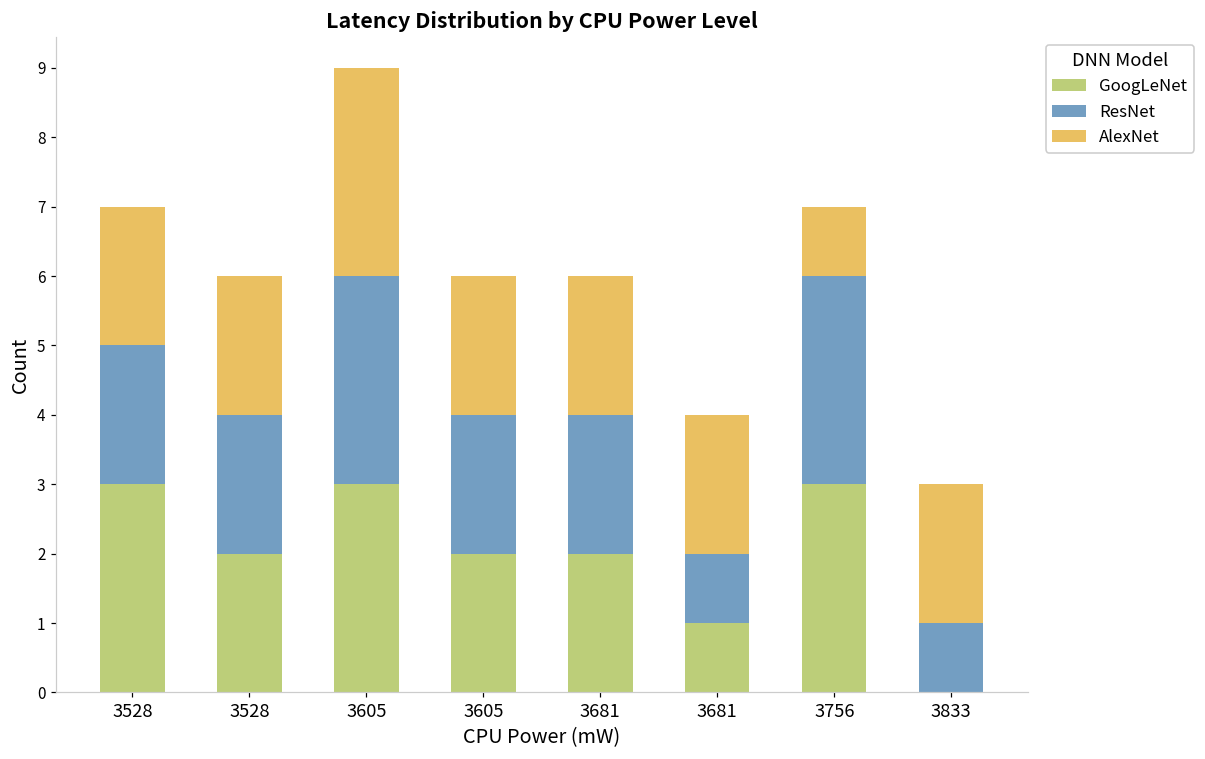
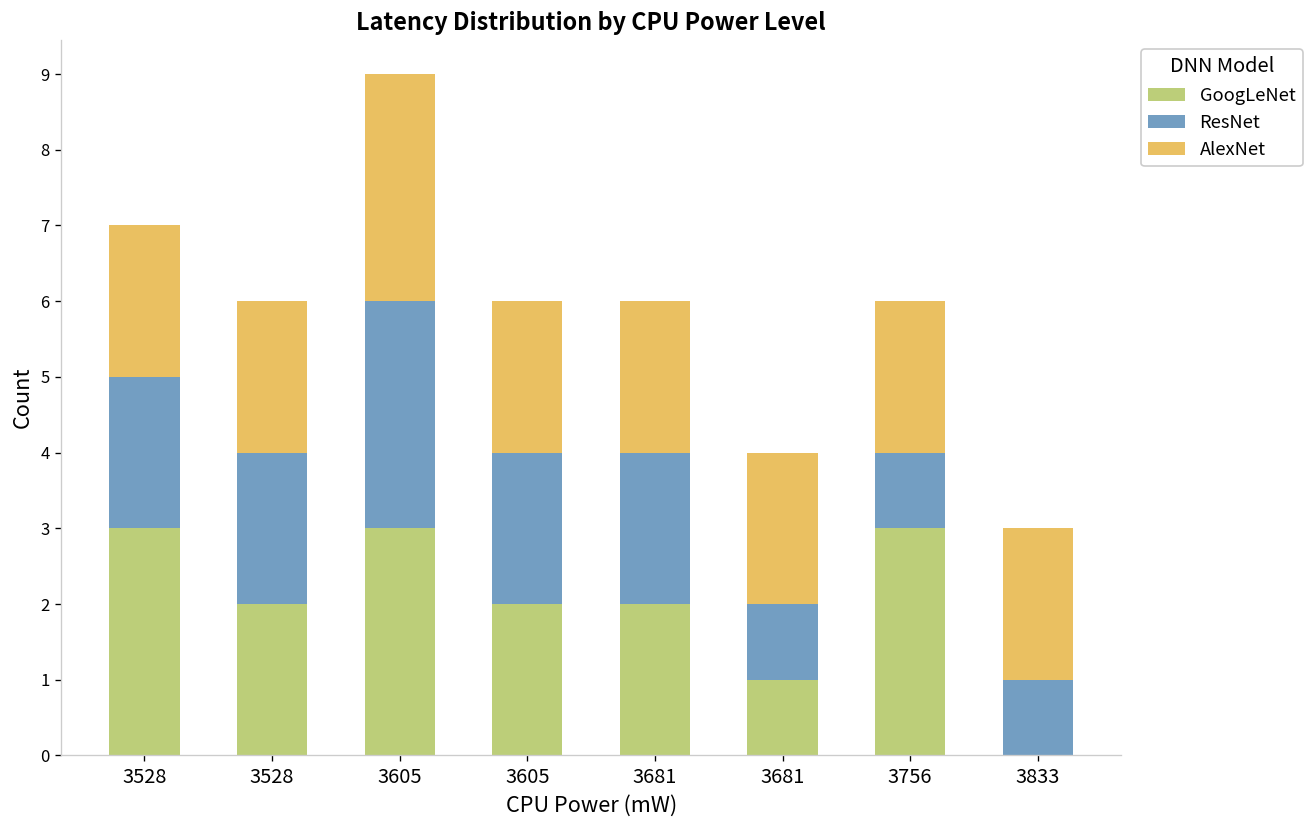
  {
    "GoogLeNet": {
      "3756": 3,
      "3833": 0
    },
    "ResNet": {
-     "3756": 3,
+     "3756": 1,
      "3833": 1
    },
    "AlexNet": {
-     "3756": 1,
+     "3756": 2,
      "3833": 2
    }
  }
